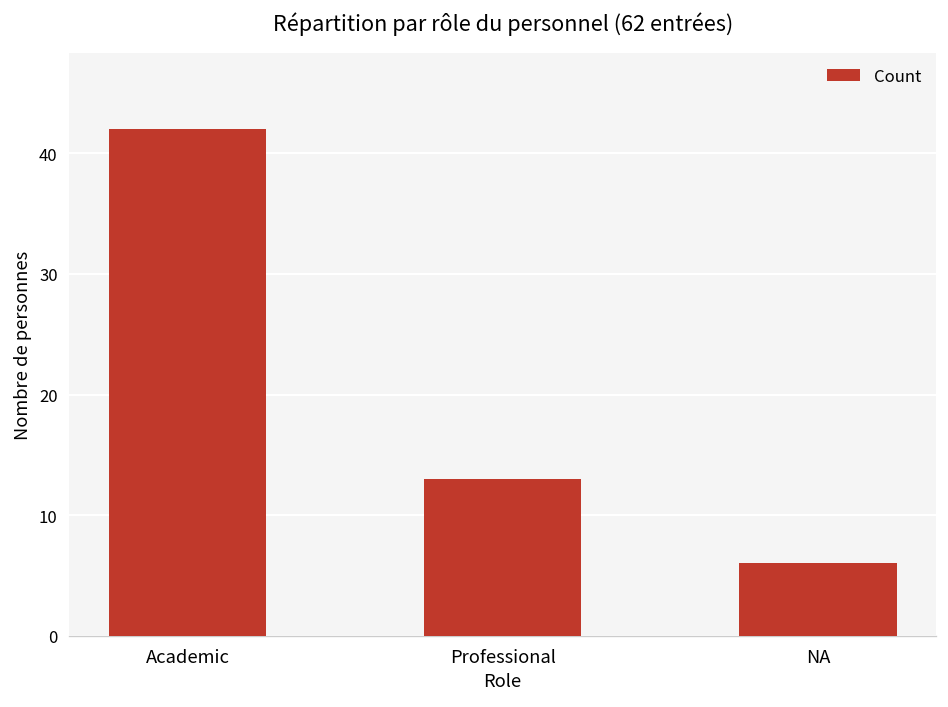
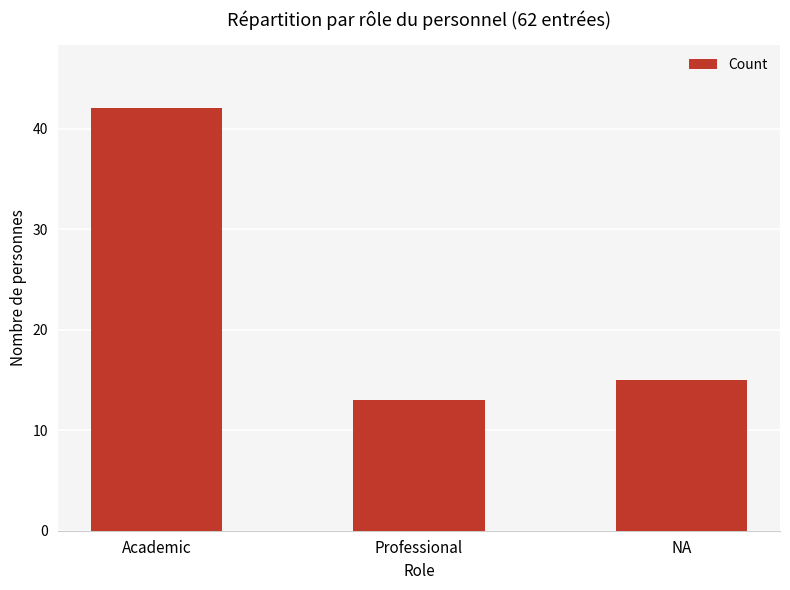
  {
    "Academic": 42,
    "Professional": 13,
-   "NA": 6
+   "NA": 15
  }
